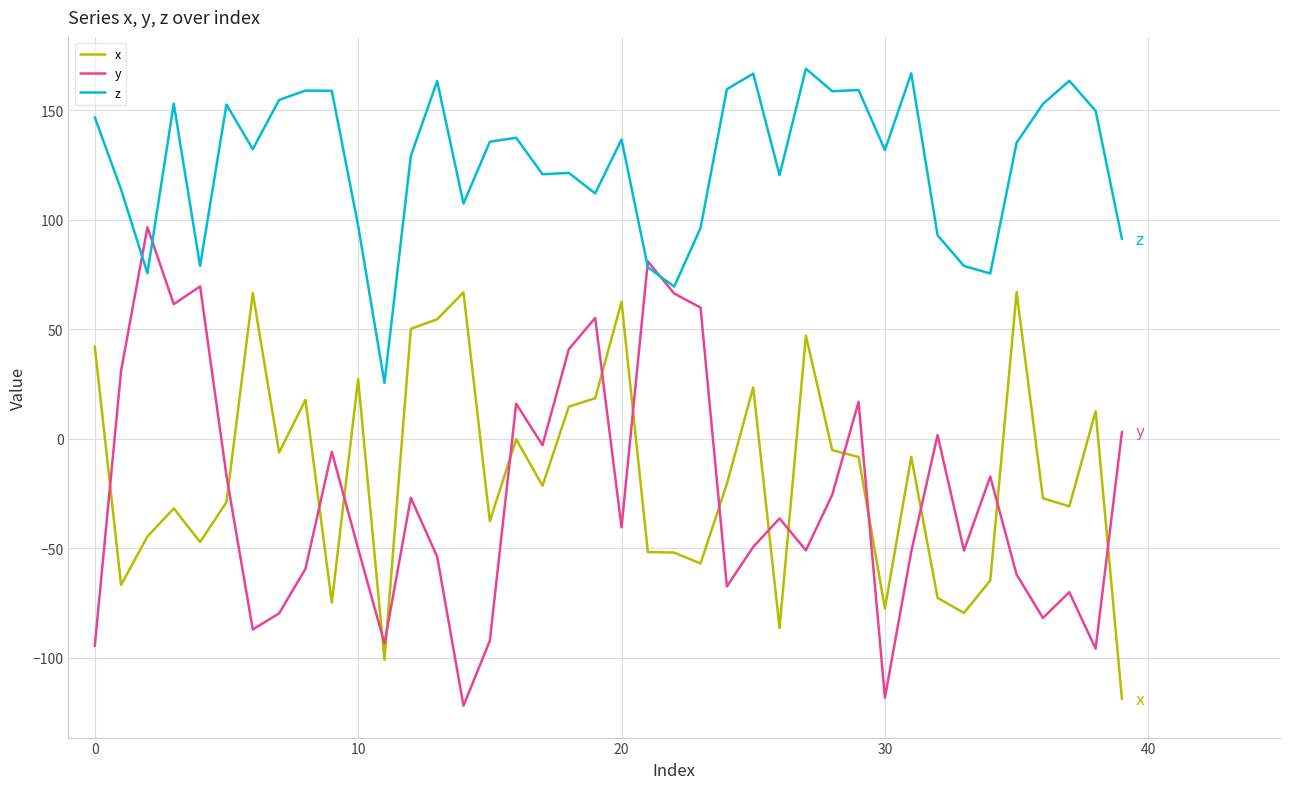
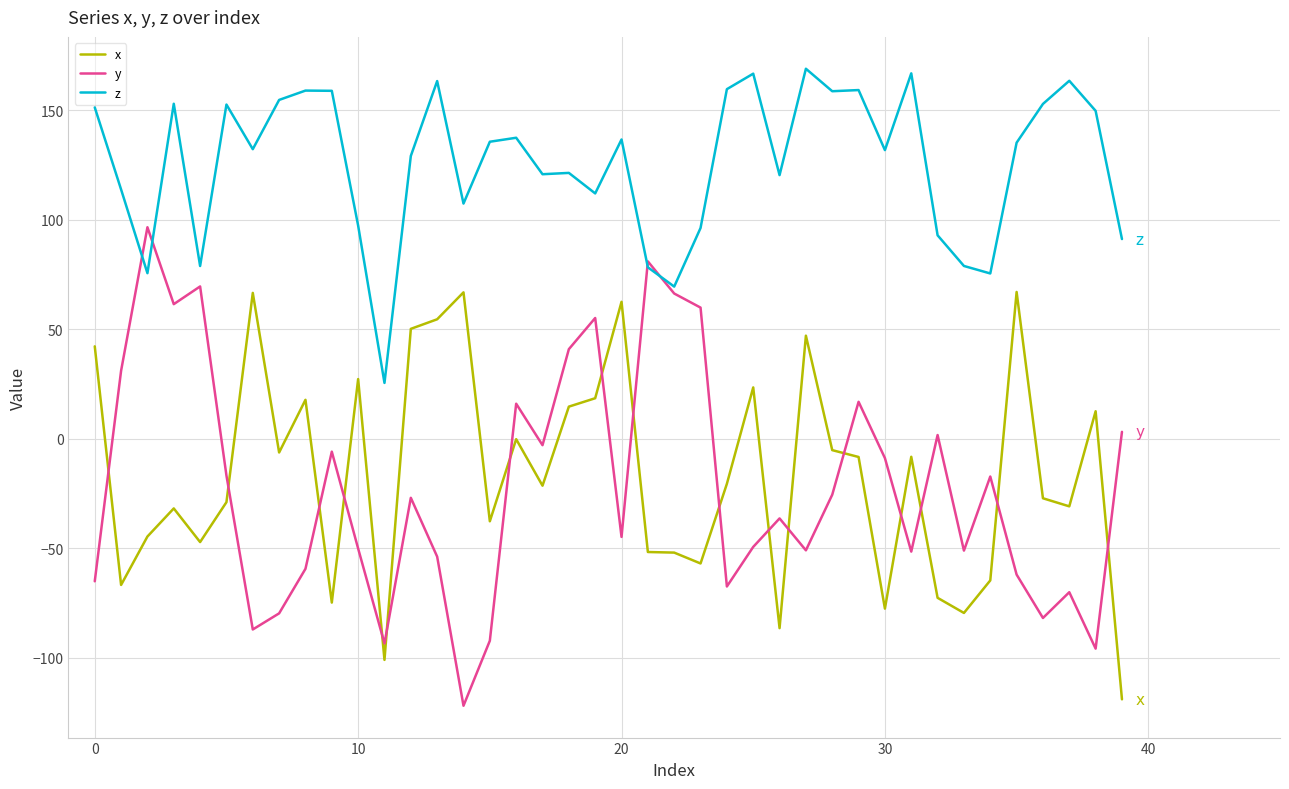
  {
    "x": {
      "0": 42,
      "10": 27,
      "20": 63,
      "30": -78
    },
    "y": {
-     "0": -95,
+     "0": -65,
      "10": -50,
-     "20": -40,
-     "30": -118
+     "20": -45,
+     "30": -9
    },
    "z": {
-     "0": 147,
+     "0": 151,
      "10": 97,
      "20": 137,
      "30": 132
    }
  }
